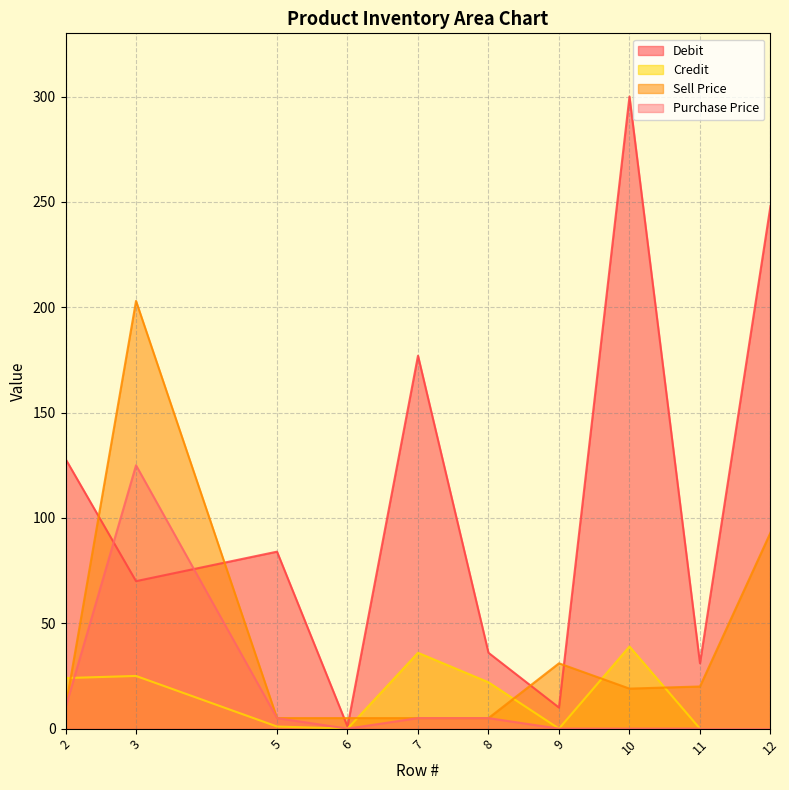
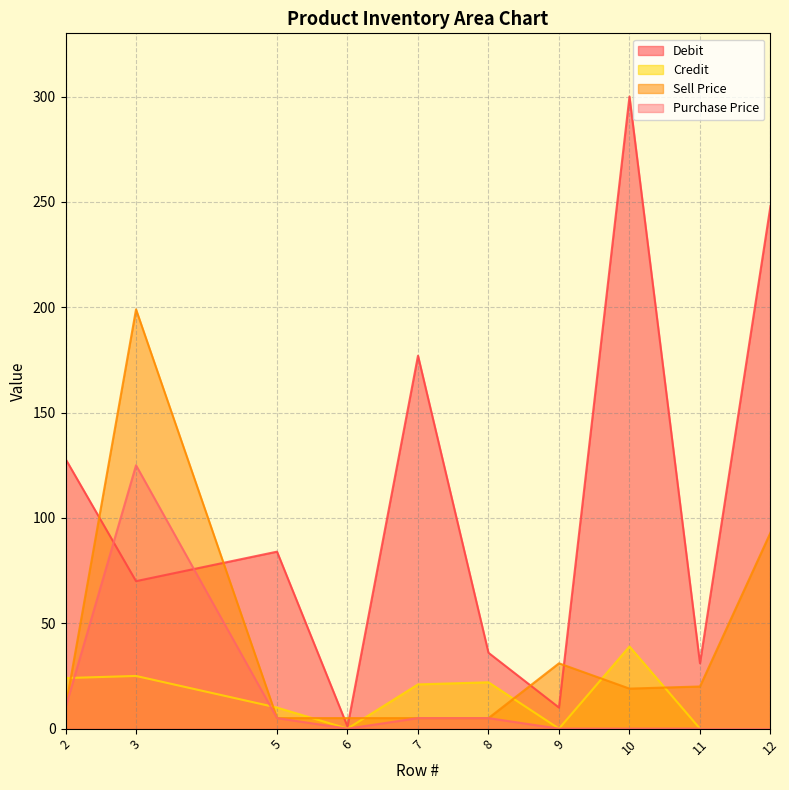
  {
    "Credit": {
      "2": 24,
      "3": 25,
-     "5": 1,
-     "7": 36,
+     "5": 10,
+     "7": 21,
      "8": 22,
      "10": 39
    },
    "Sell Price": {
-     "3": 203,
+     "3": 199,
      "6": 5,
      "9": 31,
      "10": 19,
      "11": 20,
      "12": 93
    }
  }
